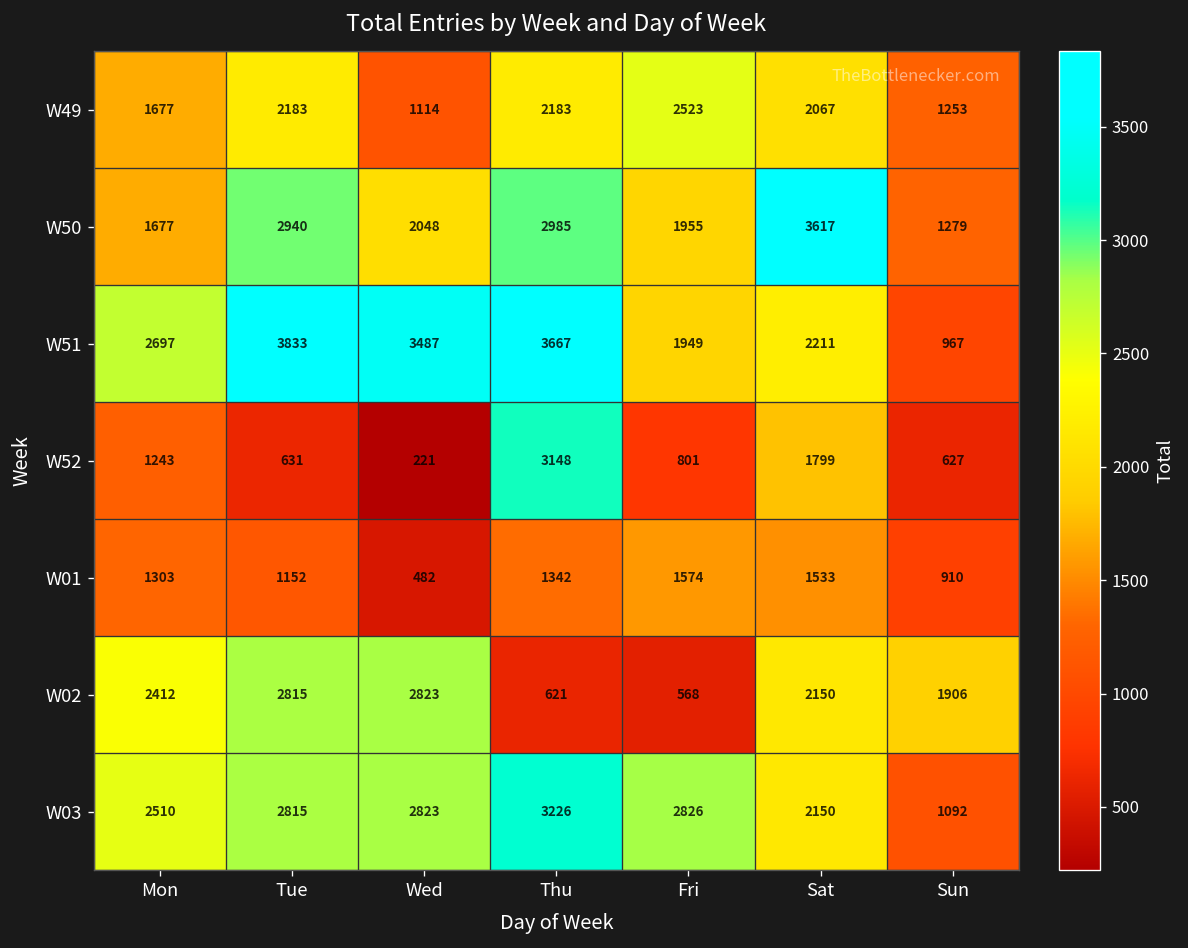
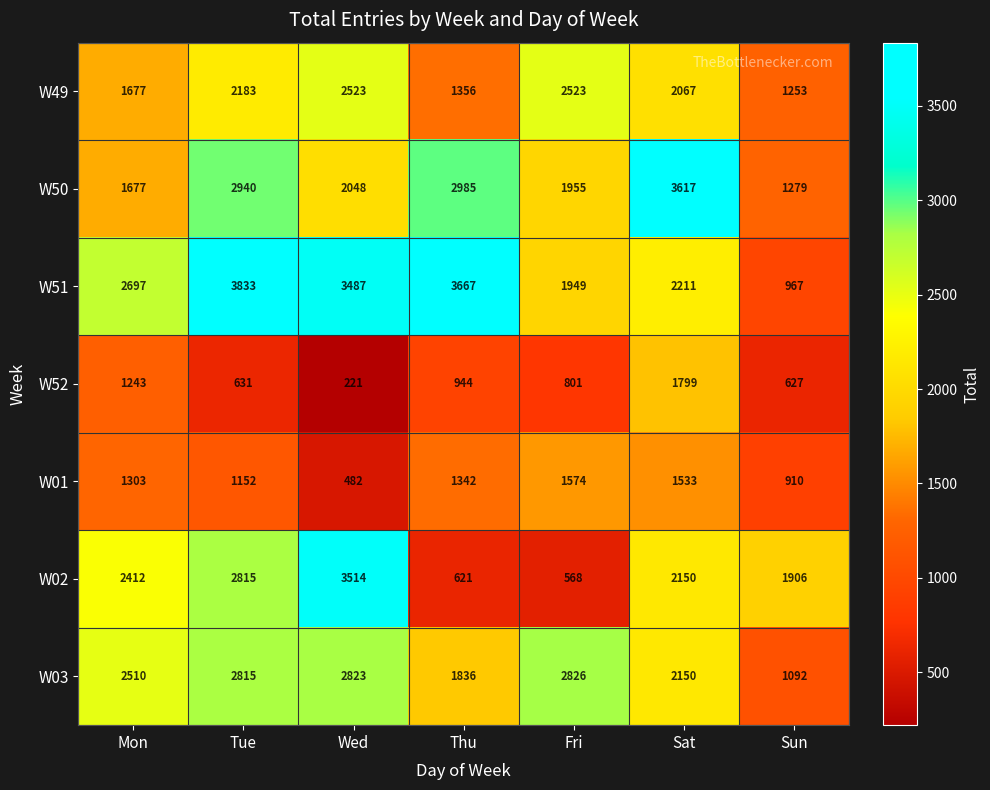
  {
    "W49": {
      "Mon": 1677,
      "Tue": 2183,
-     "Wed": 1114,
-     "Thu": 2183,
+     "Wed": 2523,
+     "Thu": 1356,
      "Fri": 2523,
      "Sat": 2067
    },
    "W50": {
      "Mon": 1677,
      "Tue": 2940,
      "Wed": 2048,
      "Thu": 2985,
      "Fri": 1955,
      "Sat": 3617,
      "Sun": 1279
    },
    "W51": {
      "Mon": 2697,
      "Tue": 3833,
      "Wed": 3487,
      "Thu": 3667,
      "Fri": 1949,
      "Sat": 2211,
      "Sun": 967
    },
    "W52": {
      "Mon": 1243,
      "Tue": 631,
      "Wed": 221,
-     "Thu": 3148,
+     "Thu": 944,
      "Fri": 801,
      "Sat": 1799,
      "Sun": 627
    },
    "W01": {
      "Mon": 1303,
      "Tue": 1152,
      "Wed": 482,
      "Thu": 1342,
      "Fri": 1574,
      "Sat": 1533,
      "Sun": 910
    },
    "W02": {
      "Mon": 2412,
      "Tue": 2815,
-     "Wed": 2823,
+     "Wed": 3514,
      "Thu": 621,
      "Fri": 568,
      "Sat": 2150,
      "Sun": 1906
    },
    "W03": {
      "Mon": 2510,
      "Tue": 2815,
      "Wed": 2823,
-     "Thu": 3226,
+     "Thu": 1836,
      "Fri": 2826,
      "Sat": 2150,
      "Sun": 1092
    }
  }
